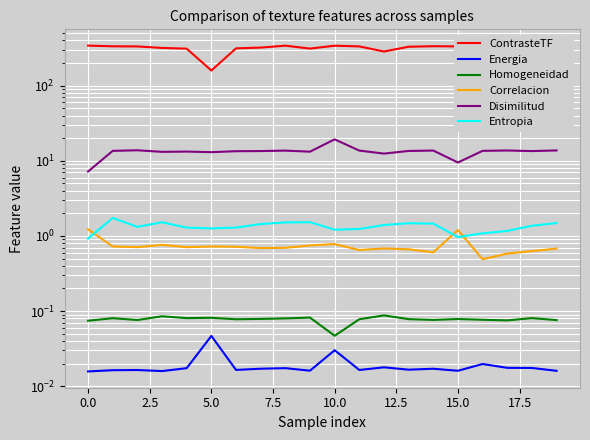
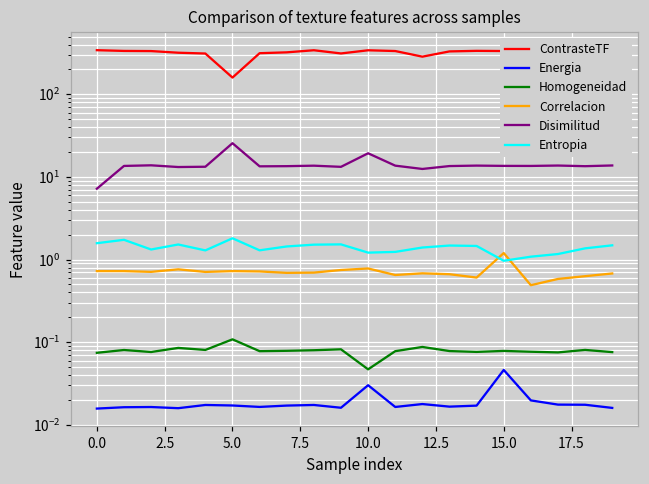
  {
    "ContrasteTF": {
      "0.0": 300,
      "5.0": 160,
      "10.0": 300
    },
    "Energia": {
      "0.0": 0.016,
-     "5.0": 0.05,
+     "5.0": 0.017,
      "10.0": 0.030,
-     "15.0": 0.016
+     "15.0": 0.05
    },
    "Homogeneidad": {
      "0.0": 0.07,
-     "5.0": 0.08,
+     "5.0": 0.11,
      "10.0": 0.05,
      "15.0": 0.08
    },
    "Correlacion": {
-     "0.0": 1.2,
+     "0.0": 0.7,
      "5.0": 0.7,
      "10.0": 0.8,
      "15.0": 1.2
    },
    "Disimilitud": {
      "0.0": 7,
-     "5.0": 13,
+     "5.0": 26,
      "10.0": 19,
-     "15.0": 10
+     "15.0": 14
    },
    "Entropia": {
-     "0.0": 0.9,
-     "5.0": 1.3,
+     "0.0": 1.6,
+     "5.0": 1.8,
      "10.0": 1.2,
      "15.0": 1.0
    }
  }
